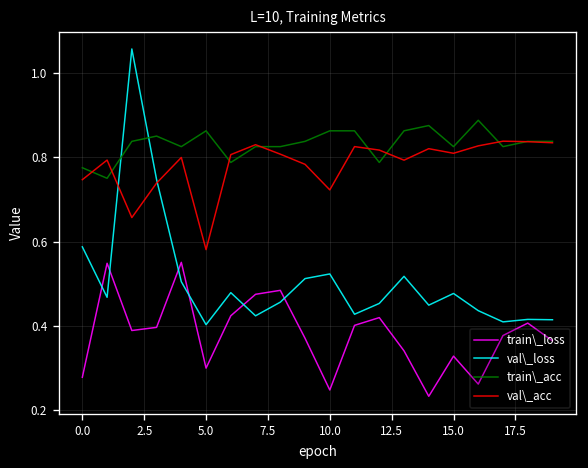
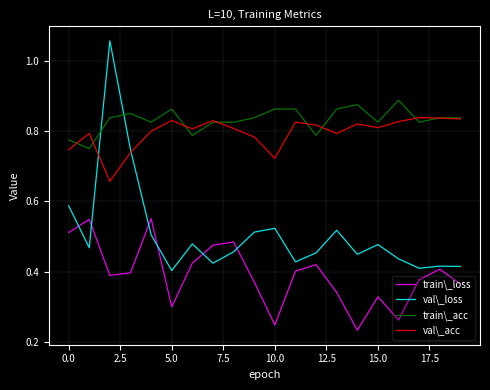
  {
    "train\\_loss": {
-     "0.0": 0.28,
+     "0.0": 0.51,
      "5.0": 0.30,
      "10.0": 0.25,
      "15.0": 0.33
    },
    "val\\_loss": {
      "0.0": 0.59,
      "5.0": 0.40,
      "10.0": 0.52,
      "15.0": 0.48
    },
    "train\\_acc": {
      "0.0": 0.77,
      "5.0": 0.86,
      "10.0": 0.86,
      "15.0": 0.82
    },
    "val\\_acc": {
      "0.0": 0.75,
-     "5.0": 0.58,
+     "5.0": 0.83,
      "10.0": 0.72,
      "15.0": 0.81
    }
  }
